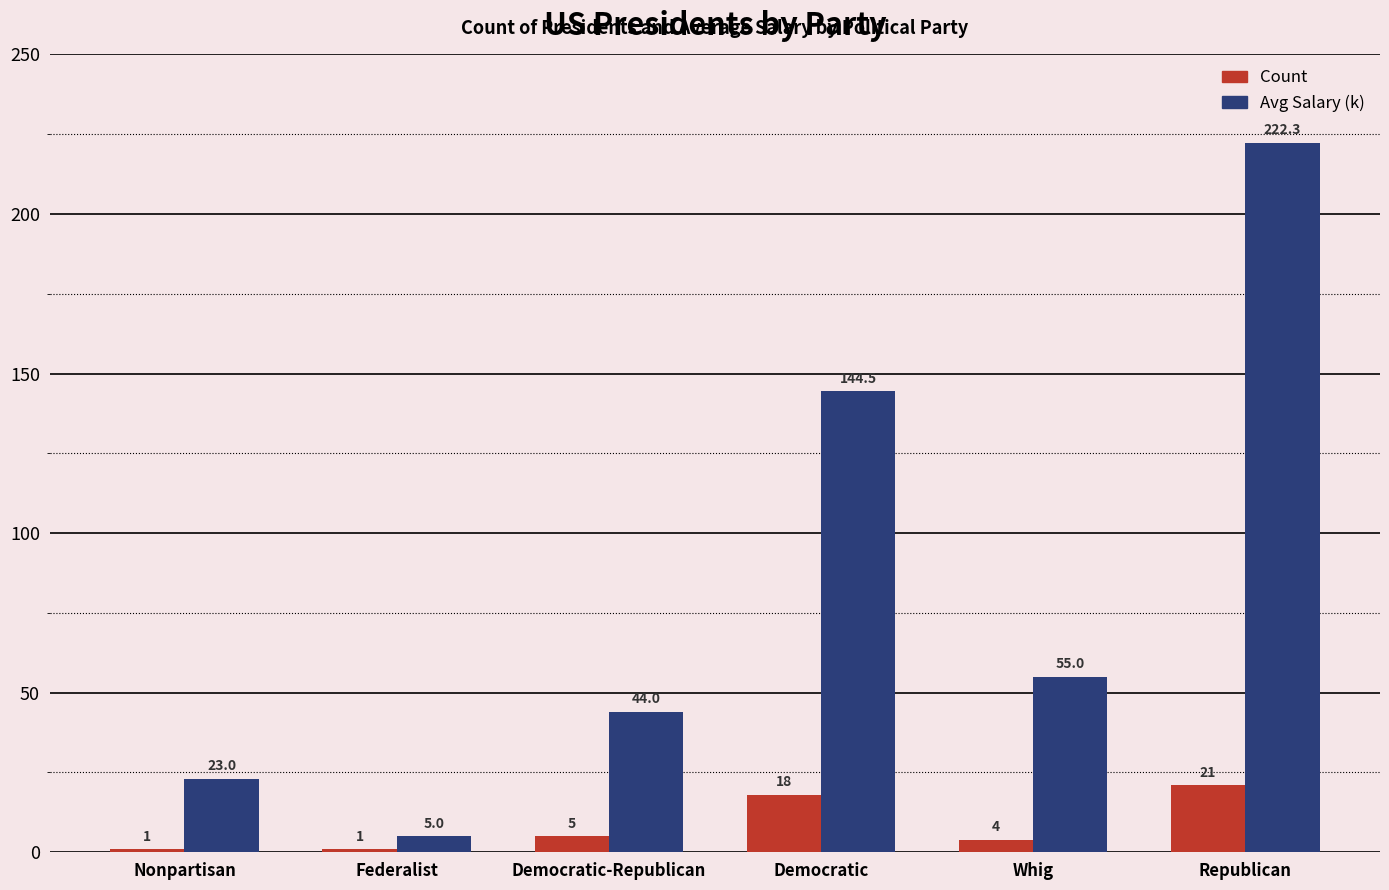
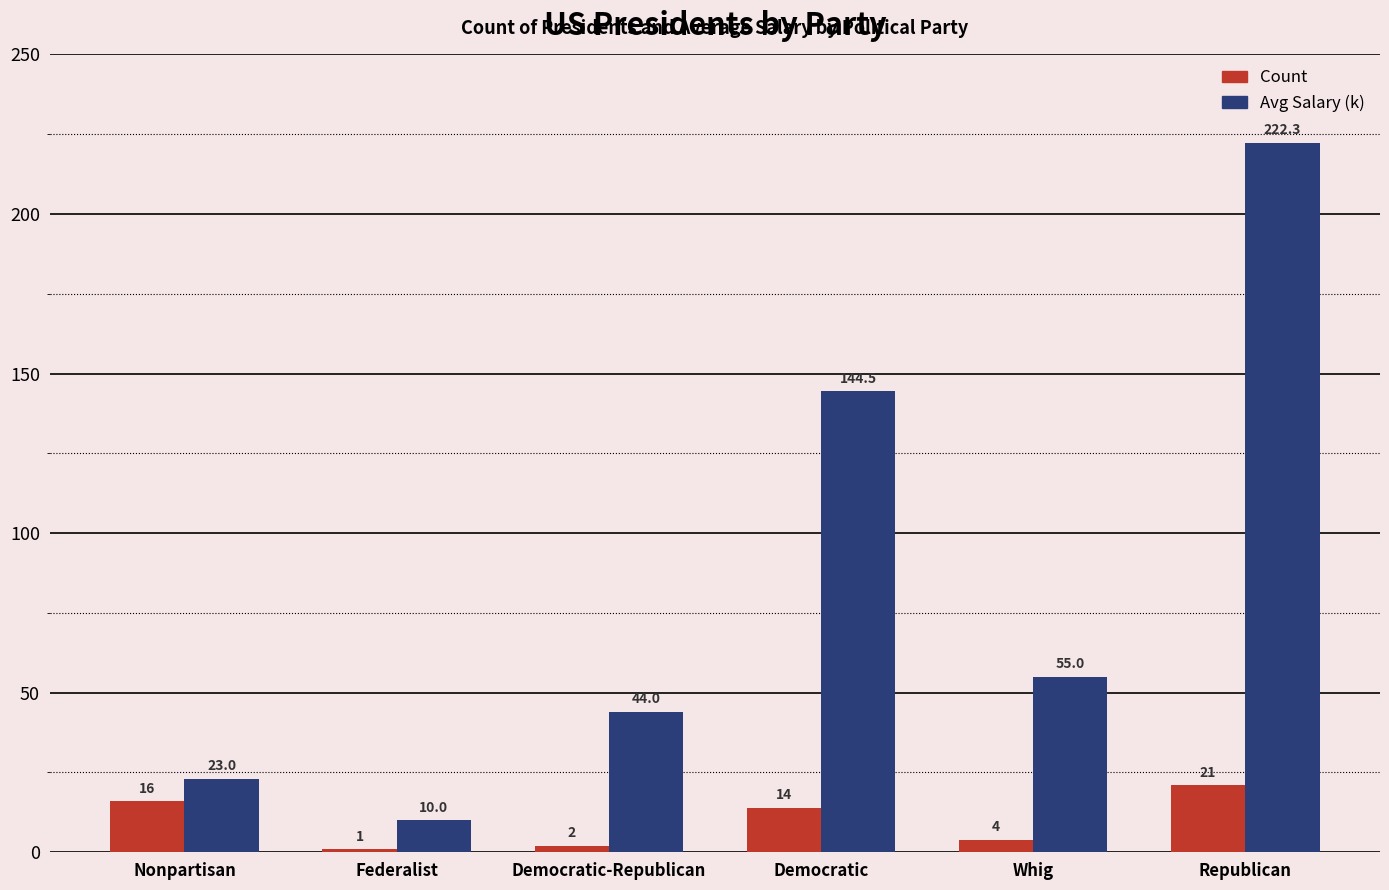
  {
    "Count": {
-     "Nonpartisan": 1,
+     "Nonpartisan": 16,
      "Federalist": 1,
-     "Democratic-Republican": 5,
-     "Democratic": 18,
+     "Democratic-Republican": 2,
+     "Democratic": 14,
      "Whig": 4,
      "Republican": 21
    },
    "Avg Salary (k)": {
      "Nonpartisan": 23.0,
-     "Federalist": 5.0,
+     "Federalist": 10.0,
      "Democratic-Republican": 44.0,
      "Democratic": 144.5,
      "Whig": 55.0,
      "Republican": 222.3
    }
  }
